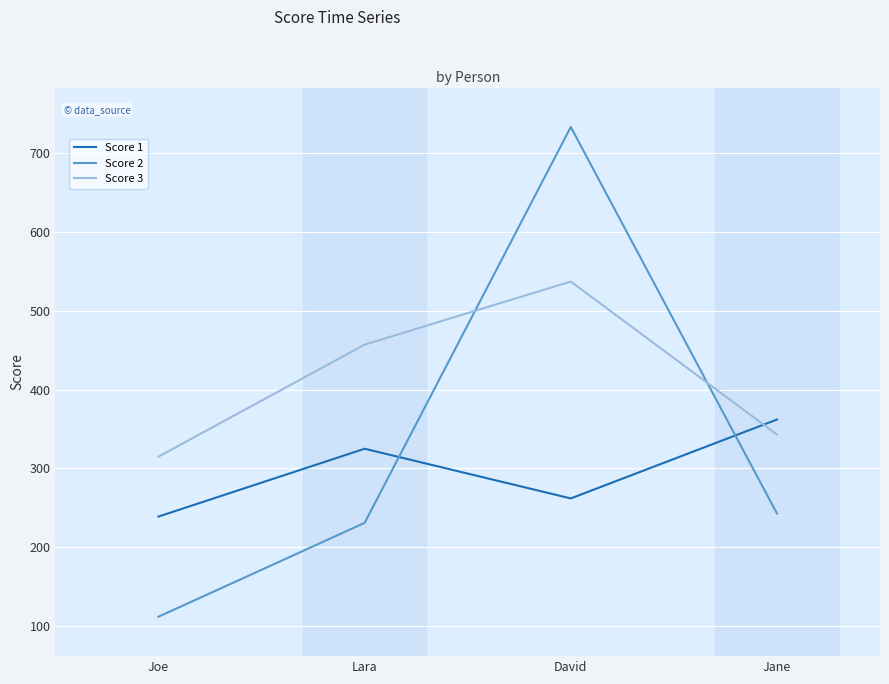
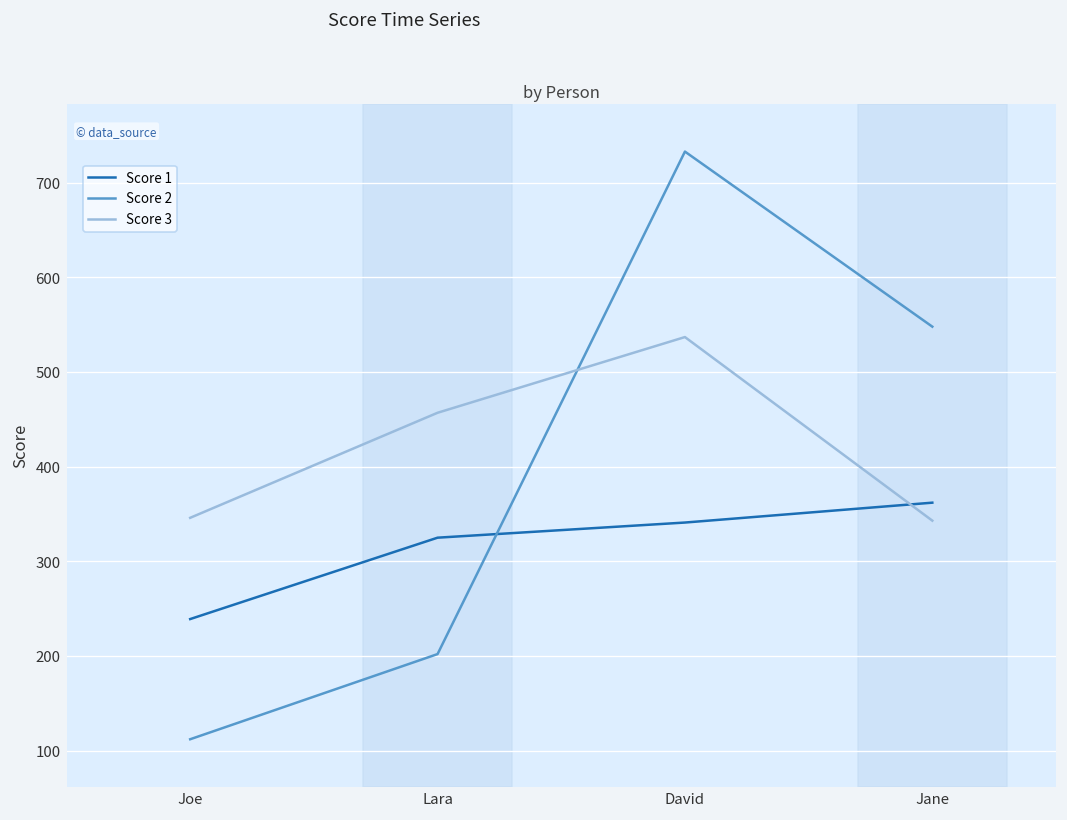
  {
    "Score 1": {
      "Joe": 240,
      "Lara": 330,
-     "David": 260,
+     "David": 340,
      "Jane": 360
    },
    "Score 2": {
      "Joe": 110,
-     "Lara": 230,
+     "Lara": 200,
      "David": 730,
-     "Jane": 240
+     "Jane": 550
    },
    "Score 3": {
-     "Joe": 320,
+     "Joe": 350,
      "Lara": 460,
      "David": 540,
      "Jane": 340
    }
  }
